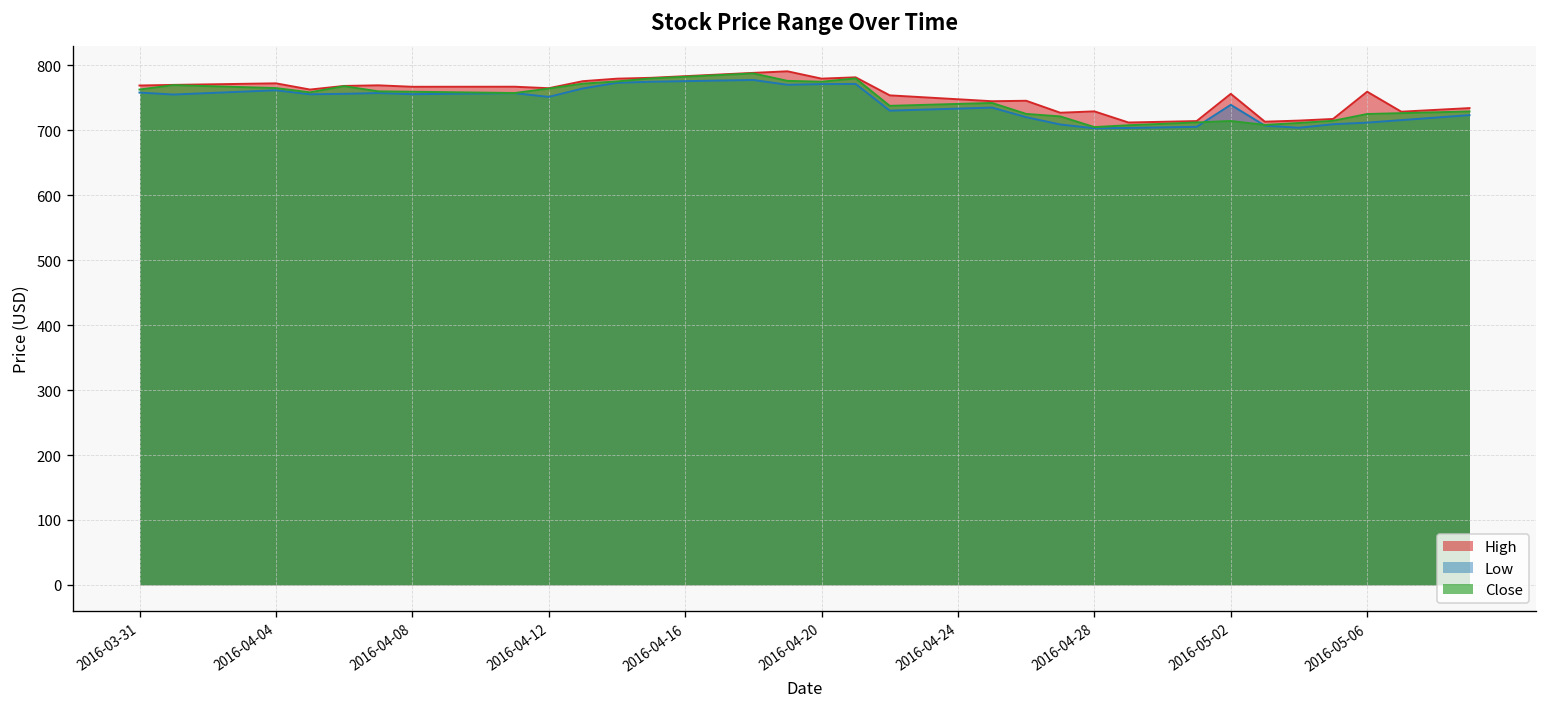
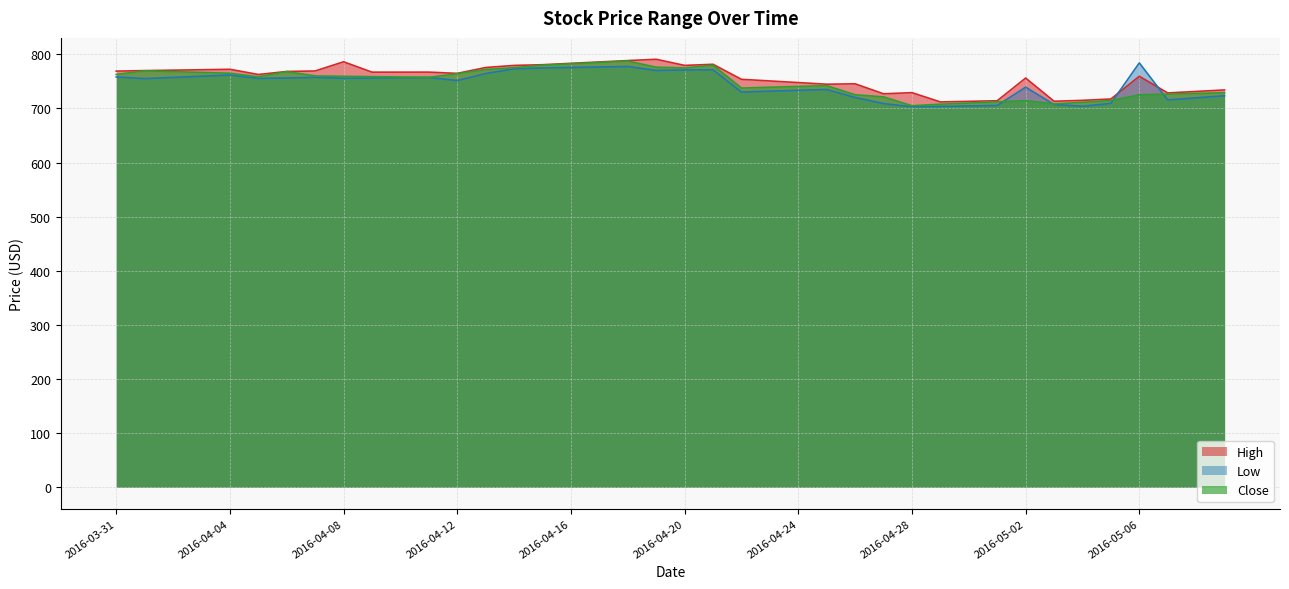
  {
    "High": {
      "2016-03-31": 770,
      "2016-04-04": 770,
-     "2016-04-08": 770,
+     "2016-04-08": 790,
      "2016-04-20": 780,
      "2016-04-24": 750,
      "2016-04-28": 730,
      "2016-05-02": 760,
      "2016-05-06": 760
    },
    "Low": {
      "2016-04-12": 750,
      "2016-04-16": 780,
      "2016-04-24": 730,
      "2016-05-02": 740,
-     "2016-05-06": 710
+     "2016-05-06": 780
    },
    "Close": {
      "2016-04-24": 740,
      "2016-05-02": 710,
      "2016-05-06": 730
    }
  }
